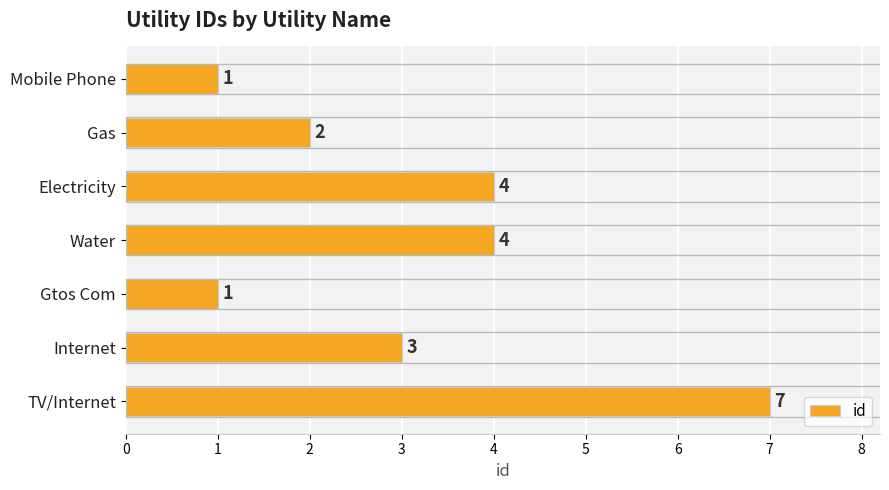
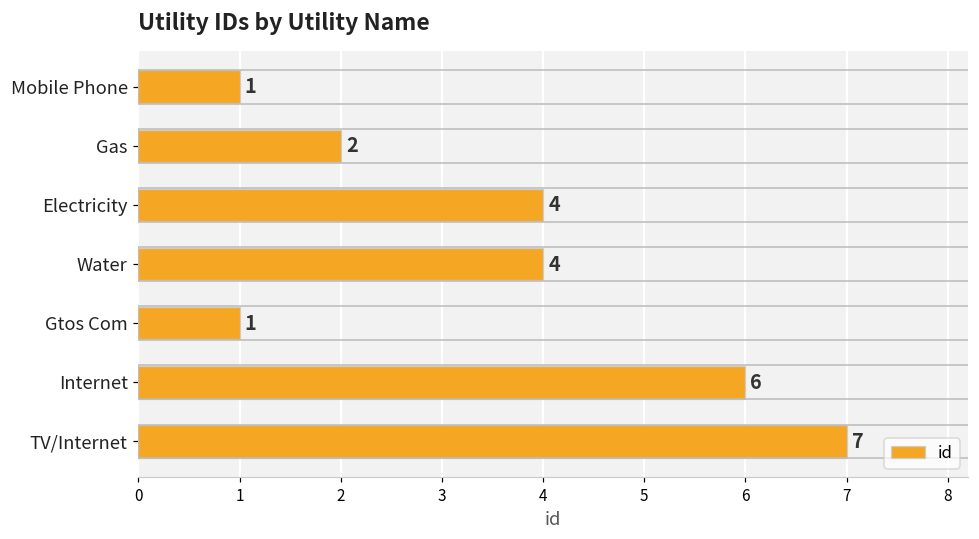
  {
    "Mobile Phone": 1,
    "Gas": 2,
    "Electricity": 4,
    "Water": 4,
    "Gtos Com": 1,
-   "Internet": 3,
+   "Internet": 6,
    "TV/Internet": 7
  }
